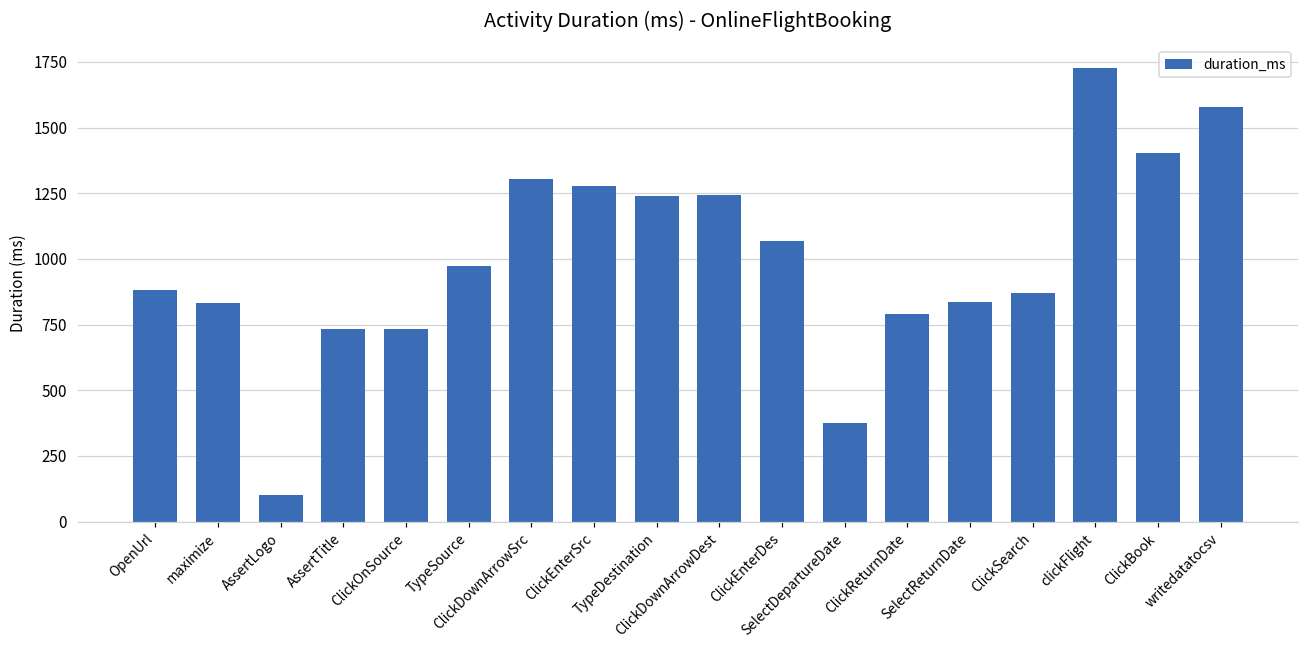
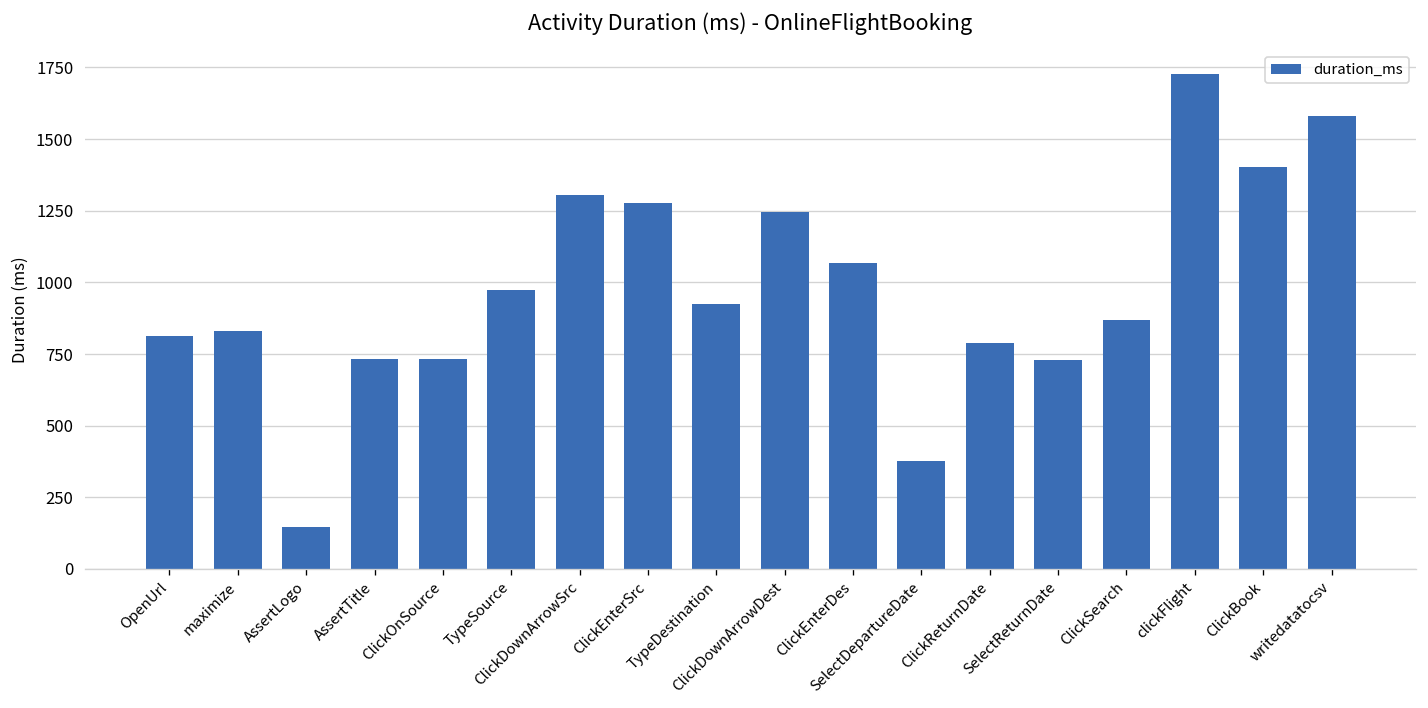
  {
-   "OpenUrl": 880,
+   "OpenUrl": 810,
    "maximize": 830,
-   "AssertLogo": 100,
+   "AssertLogo": 150,
    "AssertTitle": 730,
    "ClickOnSource": 730,
    "TypeSource": 970,
    "ClickDownArrowSrc": 1300,
    "ClickEnterSrc": 1280,
-   "TypeDestination": 1240,
+   "TypeDestination": 930,
    "ClickDownArrowDest": 1250,
    "ClickEnterDes": 1070,
    "SelectDepartureDate": 380,
    "ClickReturnDate": 790,
-   "SelectReturnDate": 840,
+   "SelectReturnDate": 730,
    "ClickSearch": 870,
    "clickFlight": 1730,
    "ClickBook": 1400,
    "writedatatocsv": 1580
  }
